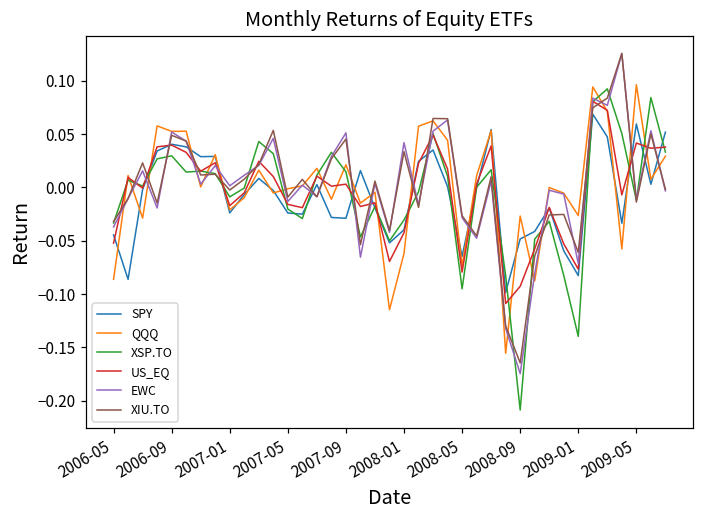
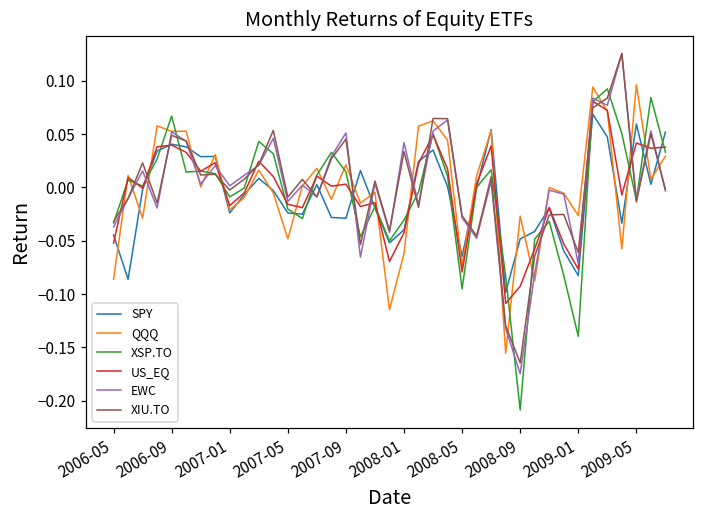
  {
    "SPY": {
      "2006-05": -0.04,
      "2007-01": -0.02,
      "2007-05": -0.02,
      "2007-09": -0.03,
      "2008-01": -0.04,
      "2008-05": -0.06,
      "2008-09": -0.05,
      "2009-01": -0.08,
      "2009-05": 0.06
    },
    "QQQ": {
      "2006-05": -0.09,
      "2007-01": -0.02,
-     "2007-05": 0.00,
+     "2007-05": -0.05,
      "2007-09": 0.02,
      "2008-01": -0.06,
      "2008-05": -0.07,
      "2008-09": -0.03,
      "2009-01": -0.03,
      "2009-05": 0.10
    },
    "XSP.TO": {
-     "2006-09": 0.03,
+     "2006-09": 0.07,
      "2007-01": -0.01,
      "2007-05": -0.02,
      "2007-09": 0.01,
      "2008-01": -0.03,
      "2008-05": -0.10,
      "2008-09": -0.21,
      "2009-01": -0.14
    },
    "US_EQ": {
      "2006-05": -0.05,
      "2007-01": -0.02,
      "2007-05": -0.02,
      "2007-09": 0.00,
      "2008-01": -0.04,
      "2008-05": -0.08,
      "2008-09": -0.09,
      "2009-01": -0.08,
      "2009-05": 0.04
    },
    "EWC": {
      "2006-05": -0.04,
      "2007-01": 0.00,
      "2007-05": -0.01,
      "2007-09": 0.05,
      "2008-01": 0.04,
      "2008-09": -0.17,
      "2009-01": -0.07
    },
    "XIU.TO": {
      "2006-09": 0.05,
      "2007-01": 0.00,
      "2007-05": -0.01,
      "2007-09": 0.05,
      "2008-01": 0.03,
      "2008-09": -0.16,
      "2009-01": -0.06
    }
  }
